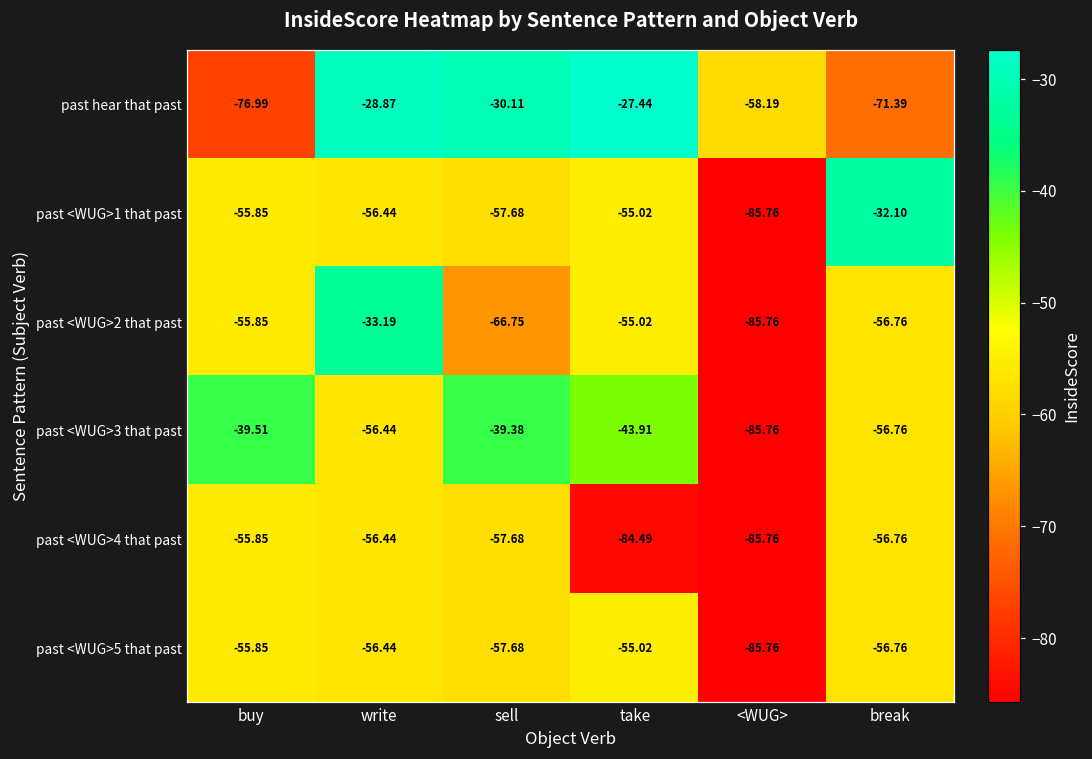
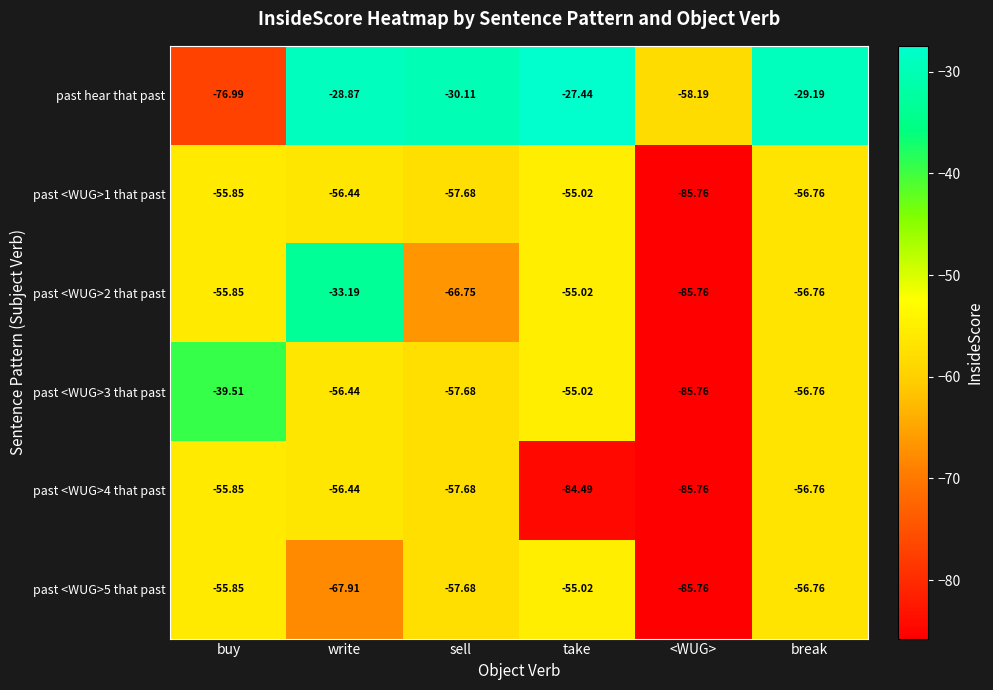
  {
    "past hear that past": {
      "buy": -76.99,
      "write": -28.87,
      "sell": -30.11,
      "take": -27.44,
      "<WUG>": -58.19,
-     "break": -71.39
+     "break": -29.19
    },
    "past <WUG>1 that past": {
      "buy": -55.85,
      "write": -56.44,
      "sell": -57.68,
      "take": -55.02,
      "<WUG>": -85.76,
-     "break": -32.10
+     "break": -56.76
    },
    "past <WUG>2 that past": {
      "buy": -55.85,
      "write": -33.19,
      "sell": -66.75,
      "take": -55.02,
      "<WUG>": -85.76,
      "break": -56.76
    },
    "past <WUG>3 that past": {
      "buy": -39.51,
      "write": -56.44,
-     "sell": -39.38,
-     "take": -43.91,
+     "sell": -57.68,
+     "take": -55.02,
      "<WUG>": -85.76,
      "break": -56.76
    },
    "past <WUG>4 that past": {
      "buy": -55.85,
      "write": -56.44,
      "sell": -57.68,
      "take": -84.49,
      "<WUG>": -85.76,
      "break": -56.76
    },
    "past <WUG>5 that past": {
      "buy": -55.85,
-     "write": -56.44,
+     "write": -67.91,
      "sell": -57.68,
      "take": -55.02,
      "<WUG>": -85.76,
      "break": -56.76
    }
  }
